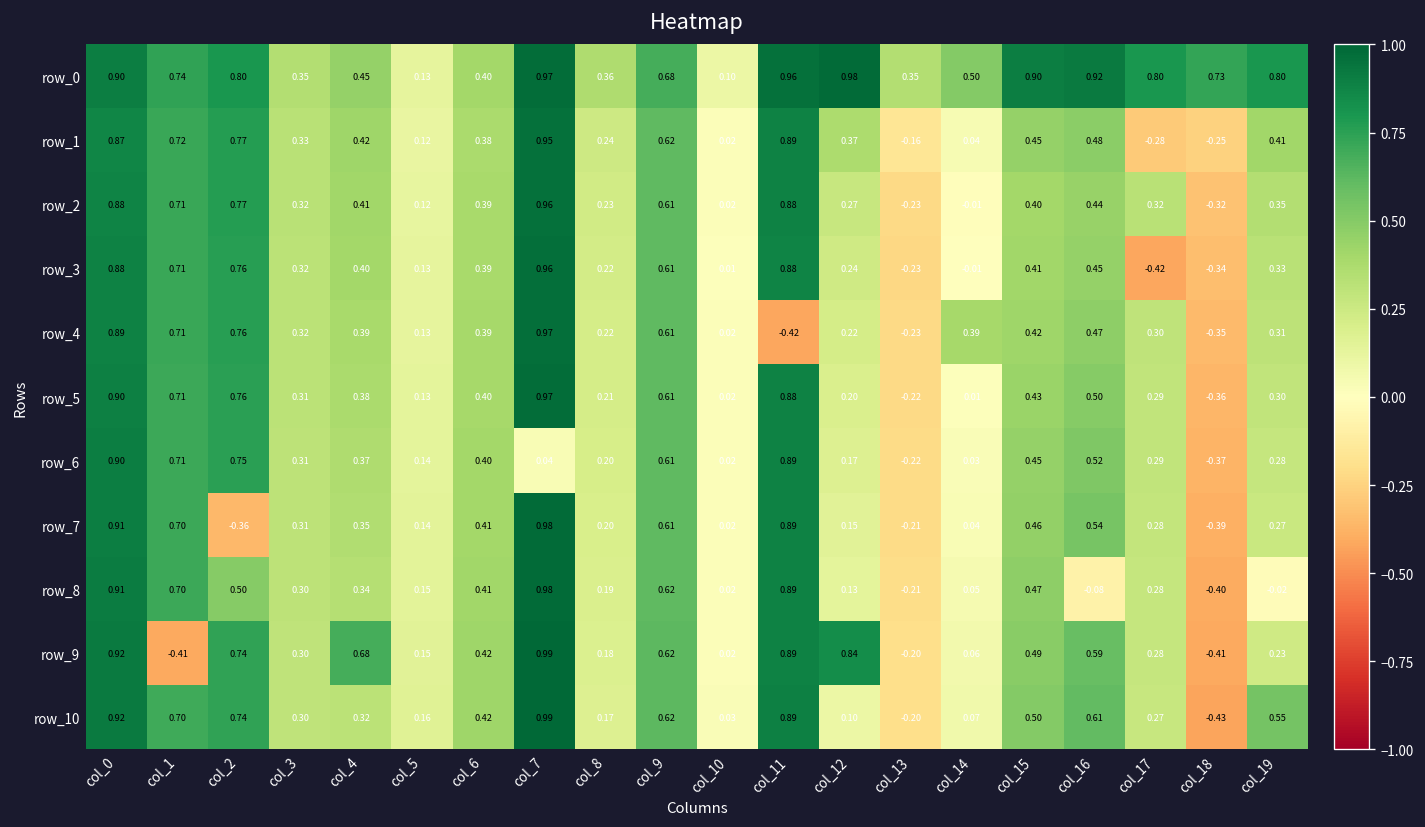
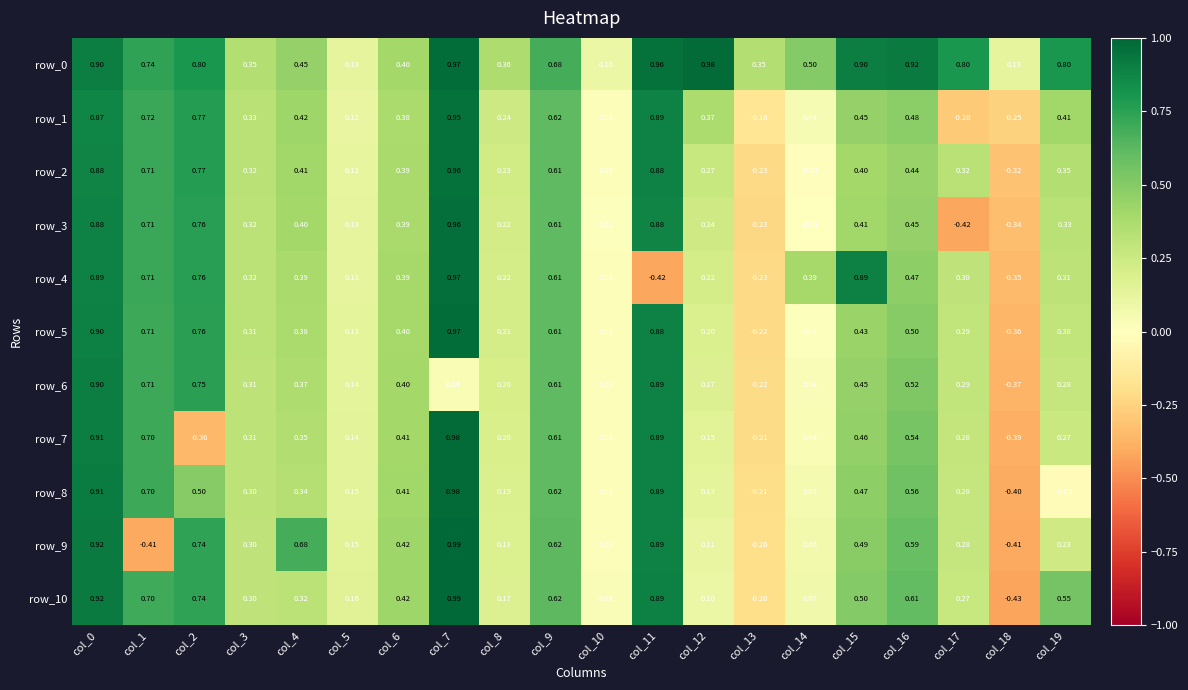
  {
    "row_0": {
      "col_0": 0.90,
      "col_1": 0.74,
      "col_2": 0.80,
      "col_3": 0.35,
      "col_4": 0.45,
      "col_5": 0.13,
      "col_6": 0.40,
      "col_7": 0.97,
      "col_8": 0.36,
      "col_9": 0.68,
      "col_10": 0.10,
      "col_11": 0.96,
      "col_12": 0.98,
      "col_13": 0.35,
      "col_14": 0.50,
      "col_15": 0.90,
      "col_16": 0.92,
      "col_17": 0.80,
-     "col_18": 0.73,
+     "col_18": 0.13,
      "col_19": 0.80
    },
    "row_4": {
      "col_0": 0.89,
      "col_1": 0.71,
      "col_2": 0.76,
      "col_3": 0.32,
      "col_4": 0.39,
      "col_5": 0.13,
      "col_6": 0.39,
      "col_7": 0.97,
      "col_8": 0.22,
      "col_9": 0.61,
      "col_10": 0.02,
      "col_11": -0.42,
      "col_12": 0.22,
      "col_13": -0.23,
      "col_14": 0.39,
-     "col_15": 0.42,
+     "col_15": 0.89,
      "col_16": 0.47,
      "col_17": 0.30,
      "col_18": -0.35,
      "col_19": 0.31
    },
    "row_8": {
      "col_0": 0.91,
      "col_1": 0.70,
      "col_2": 0.50,
      "col_3": 0.30,
      "col_4": 0.34,
      "col_5": 0.15,
      "col_6": 0.41,
      "col_7": 0.98,
      "col_8": 0.19,
      "col_9": 0.62,
      "col_10": 0.02,
      "col_11": 0.89,
      "col_12": 0.13,
      "col_13": -0.21,
      "col_14": 0.05,
      "col_15": 0.47,
-     "col_16": -0.08,
+     "col_16": 0.56,
      "col_17": 0.28,
      "col_18": -0.40,
      "col_19": -0.02
    },
    "row_9": {
      "col_0": 0.92,
      "col_1": -0.41,
      "col_2": 0.74,
      "col_3": 0.30,
      "col_4": 0.68,
      "col_5": 0.15,
      "col_6": 0.42,
      "col_7": 0.99,
      "col_8": 0.18,
      "col_9": 0.62,
      "col_10": 0.02,
      "col_11": 0.89,
-     "col_12": 0.84,
+     "col_12": 0.11,
      "col_13": -0.20,
      "col_14": 0.06,
      "col_15": 0.49,
      "col_16": 0.59,
      "col_17": 0.28,
      "col_18": -0.41,
      "col_19": 0.23
    }
  }
